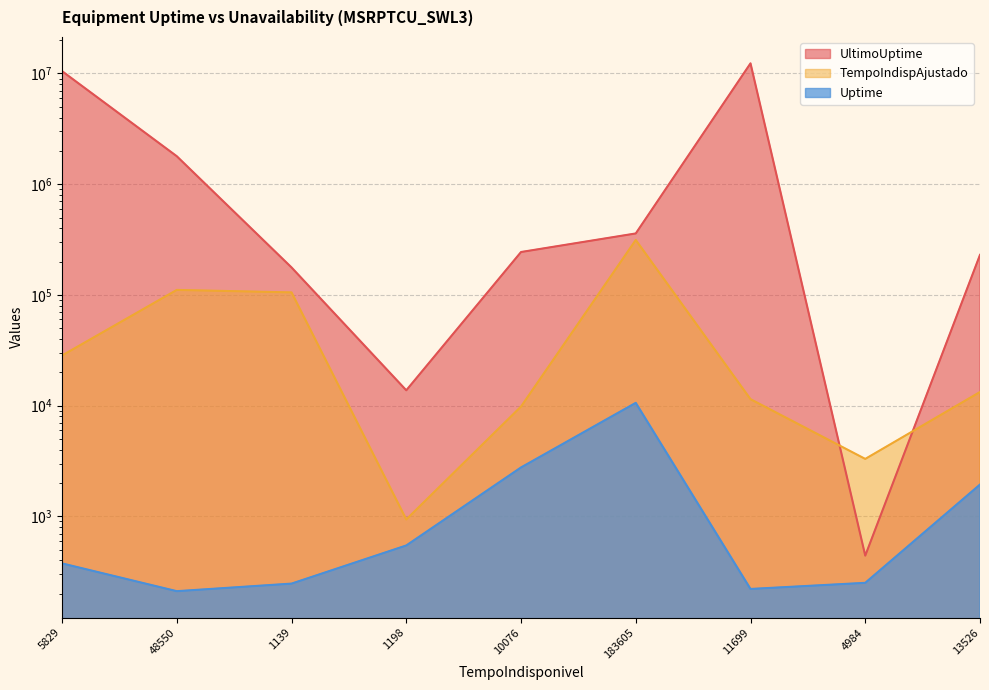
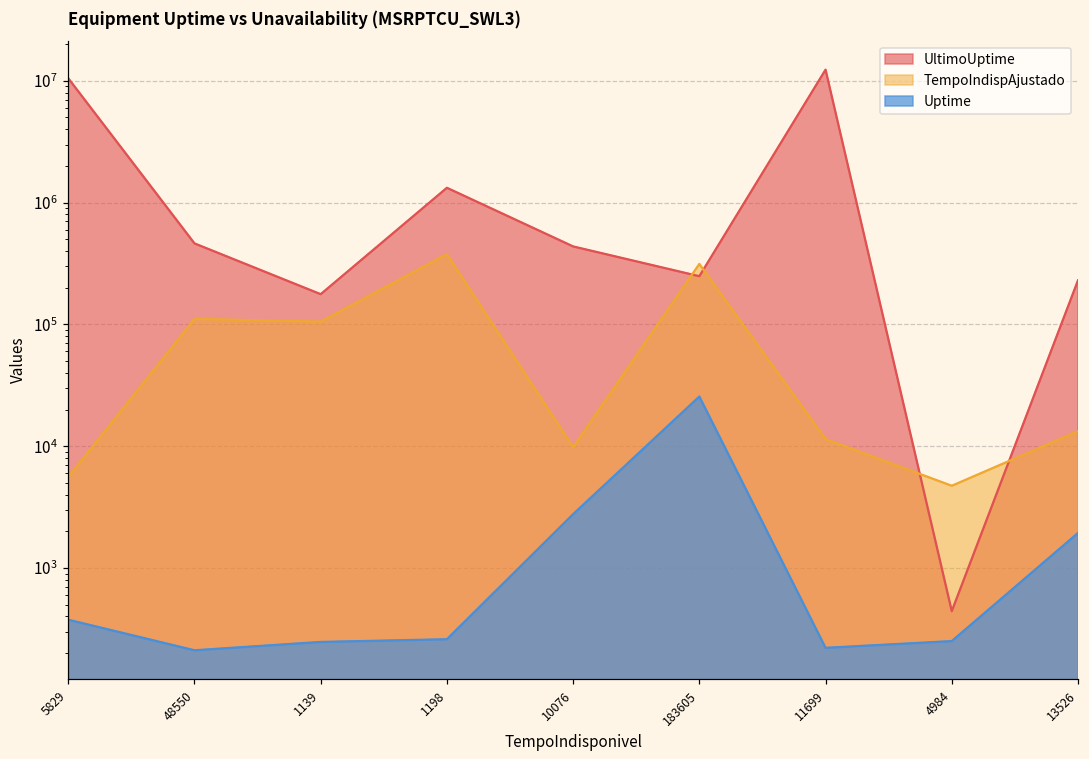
  {
    "UltimoUptime": {
      "5829": 10000000,
-     "48550": 1800000,
+     "48550": 460000,
      "1139": 180000,
-     "1198": 14000,
-     "10076": 240000,
-     "183605": 360000,
+     "1198": 1300000,
+     "10076": 440000,
+     "183605": 250000,
      "11699": 12000000,
      "4984": 440,
      "13526": 230000
    },
    "TempoIndispAjustado": {
-     "5829": 28000,
+     "5829": 6000,
      "48550": 110000,
      "1139": 110000,
-     "1198": 900,
+     "1198": 380000,
      "10076": 10000,
      "183605": 310000,
      "11699": 11000,
-     "4984": 3300,
+     "4984": 4700,
      "13526": 13000
    },
    "Uptime": {
      "5829": 380,
      "48550": 210,
      "1139": 250,
-     "1198": 500,
+     "1198": 260,
      "10076": 2800,
-     "183605": 11000,
+     "183605": 26000,
      "11699": 220,
      "4984": 250,
      "13526": 1900
    }
  }
